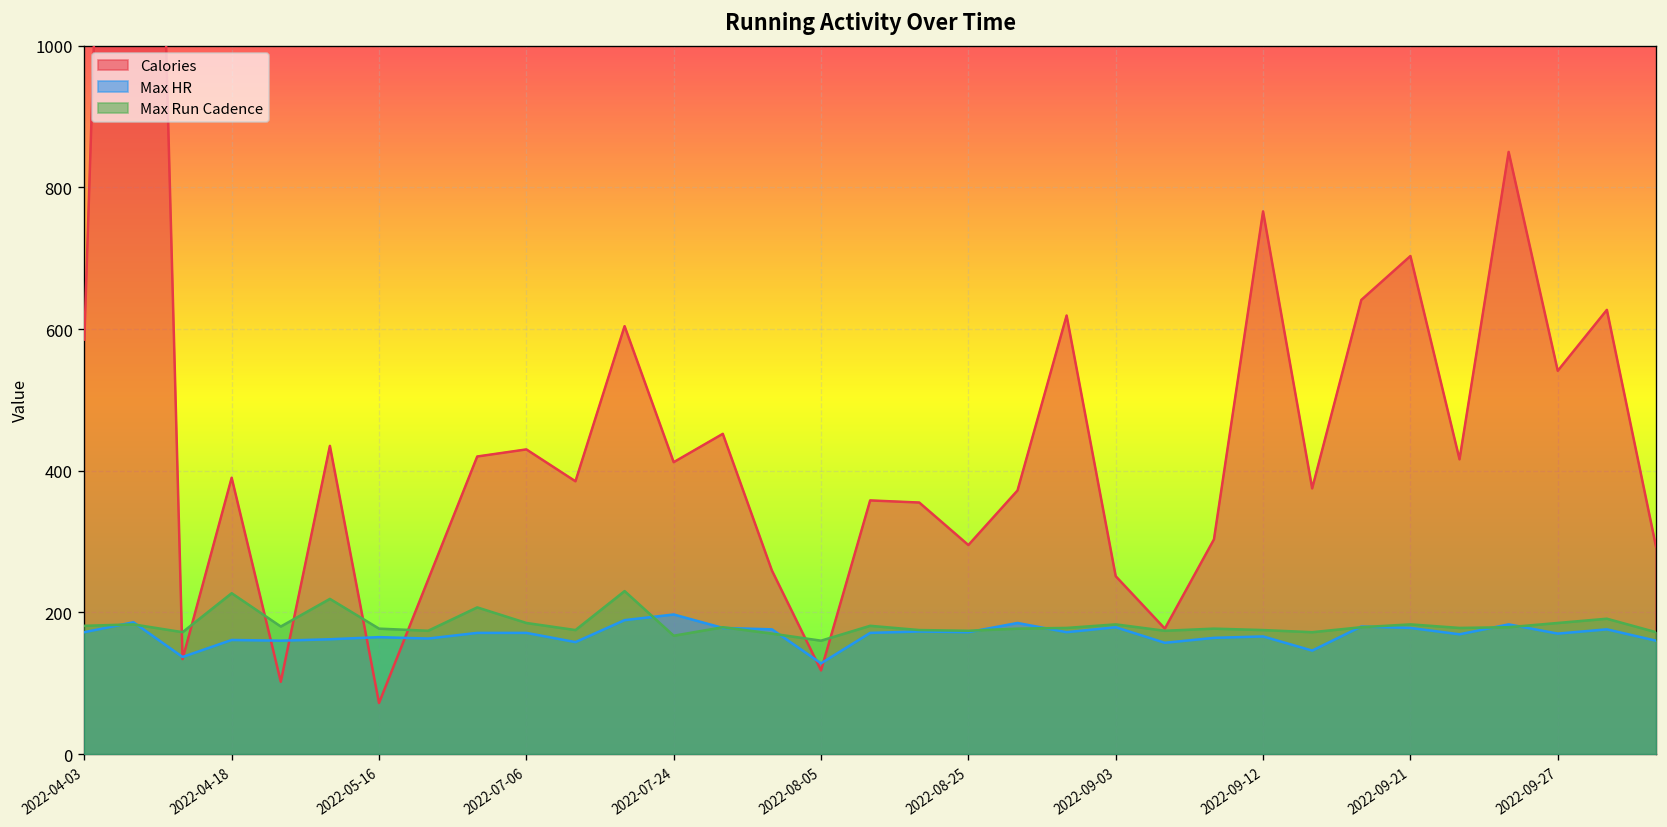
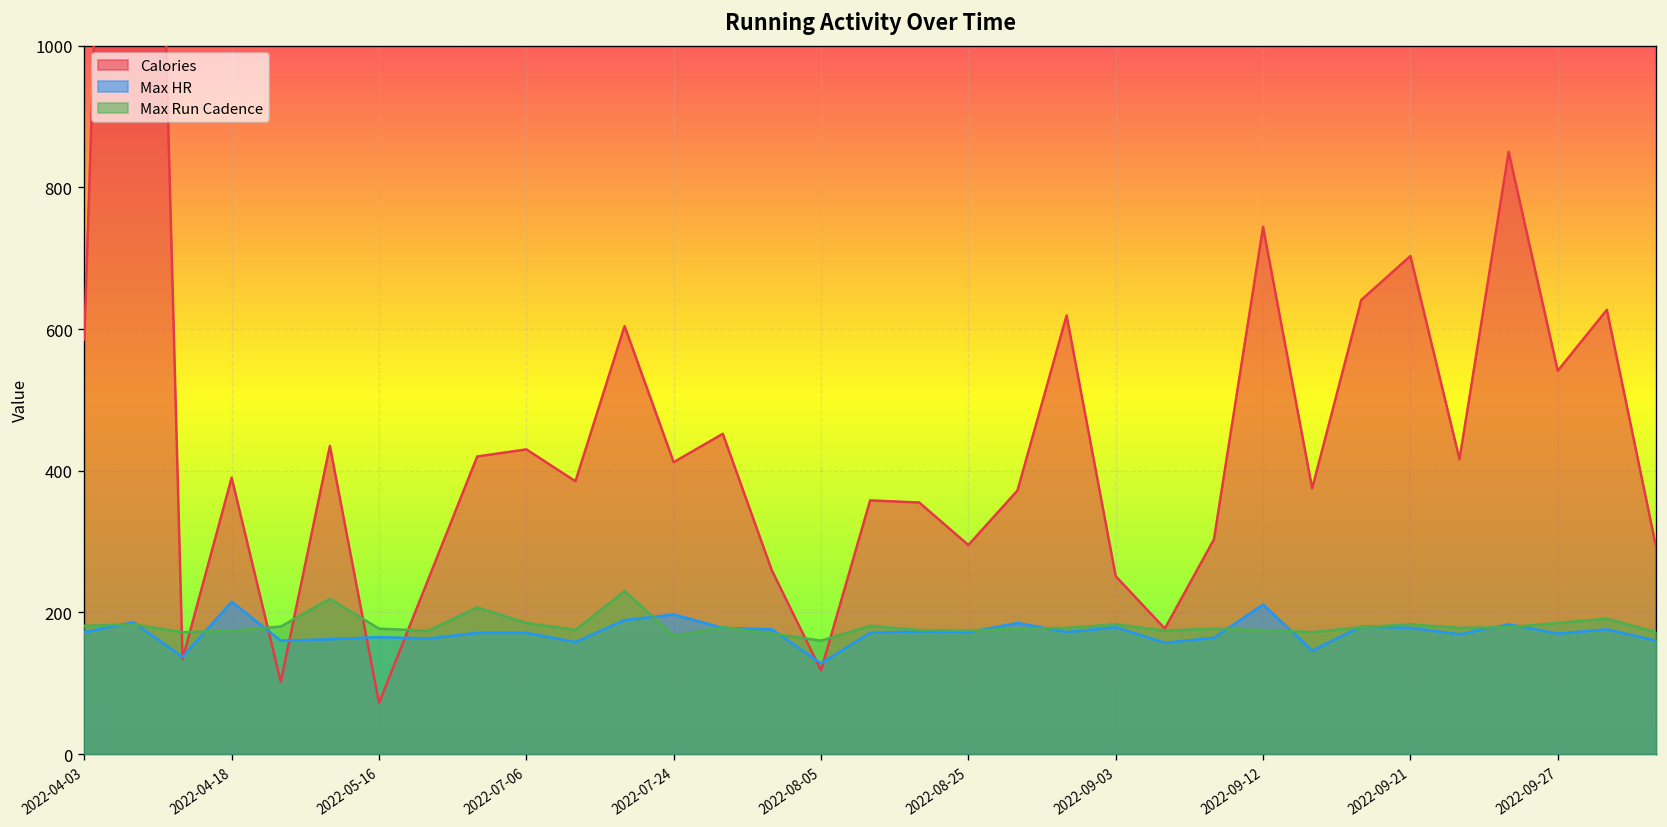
  {
    "Calories": {
      "2022-04-03": 590,
      "2022-04-18": 390,
      "2022-05-16": 70,
      "2022-07-06": 430,
      "2022-07-24": 410,
      "2022-08-05": 120,
      "2022-08-25": 300,
      "2022-09-03": 250,
-     "2022-09-12": 770,
+     "2022-09-12": 740,
      "2022-09-21": 700,
      "2022-09-27": 540
    },
    "Max HR": {
      "2022-04-03": 170,
-     "2022-04-18": 160,
+     "2022-04-18": 220,
      "2022-05-16": 170,
      "2022-07-06": 170,
      "2022-07-24": 200,
      "2022-08-05": 130,
-     "2022-09-12": 170,
+     "2022-09-12": 210,
      "2022-09-21": 180,
      "2022-09-27": 170
    },
    "Max Run Cadence": {
      "2022-04-03": 180,
-     "2022-04-18": 230,
+     "2022-04-18": 170,
      "2022-05-16": 180,
      "2022-07-06": 190,
      "2022-07-24": 170,
      "2022-08-05": 160,
      "2022-09-12": 180,
      "2022-09-21": 180,
      "2022-09-27": 190
    }
  }
